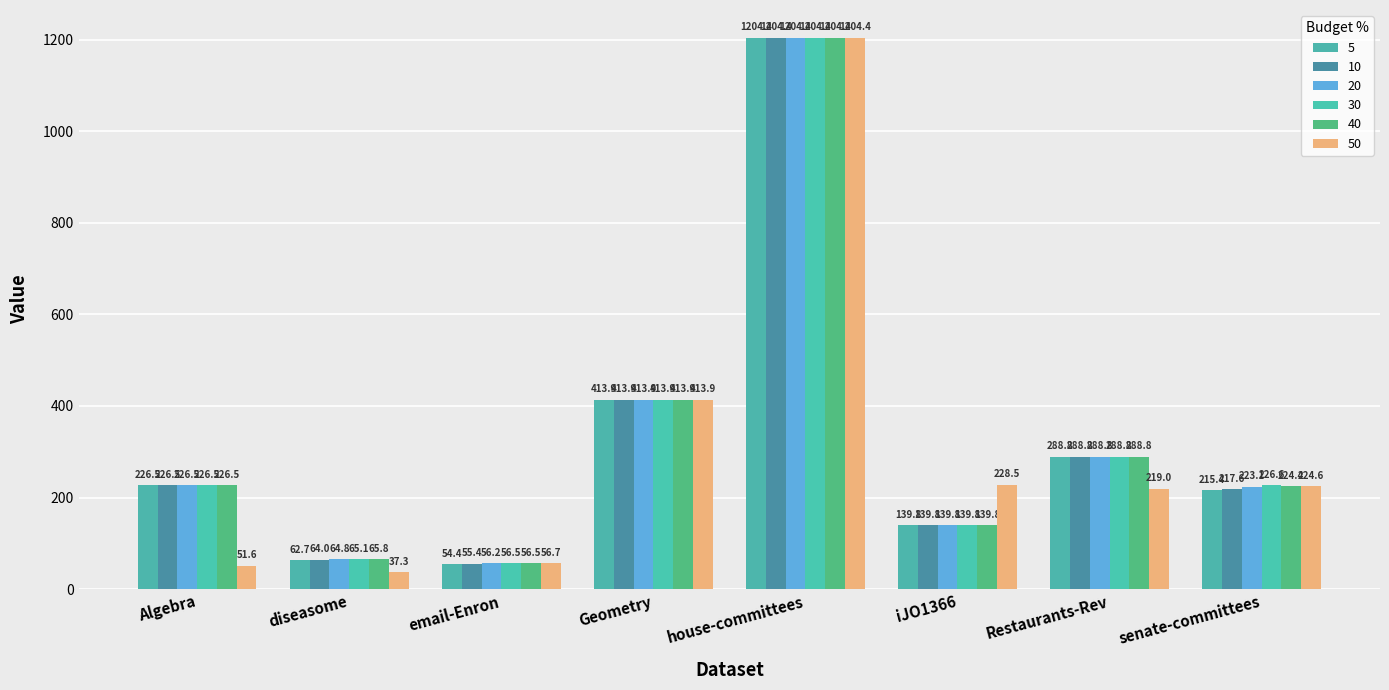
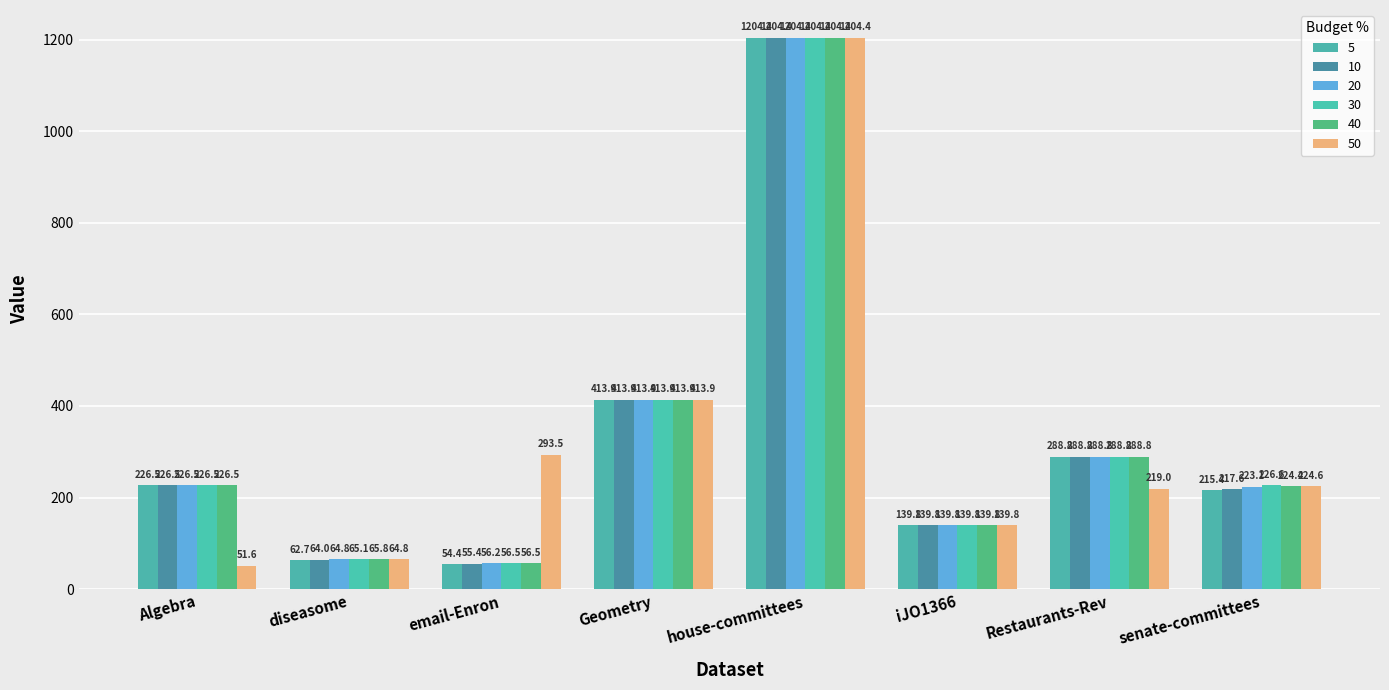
  {
    "50": {
      "Algebra": 51.6,
-     "diseasome": 37.3,
-     "email-Enron": 56.7,
-     "iJO1366": 228.5,
+     "diseasome": 64.8,
+     "email-Enron": 293.5,
+     "iJO1366": 139.8,
      "Restaurants-Rev": 219.0
    }
  }
